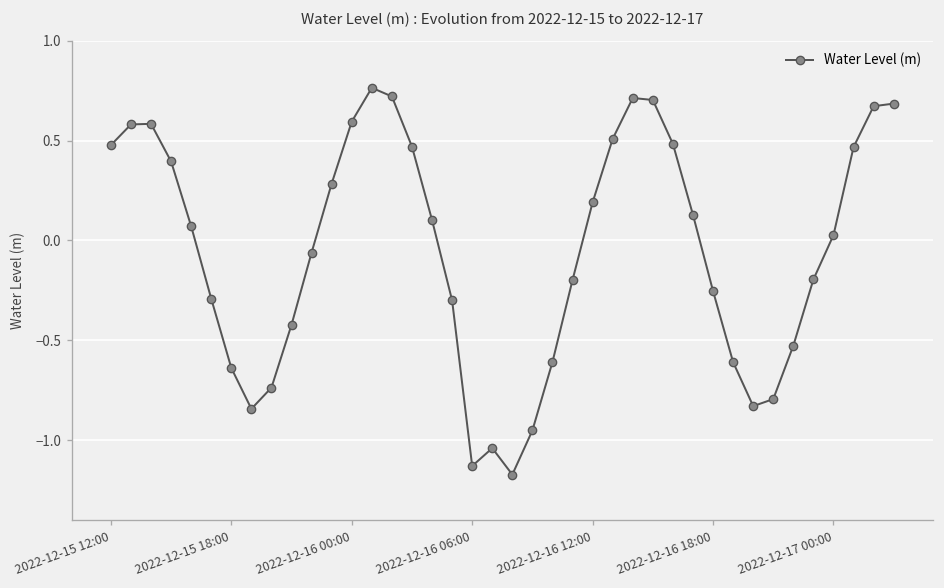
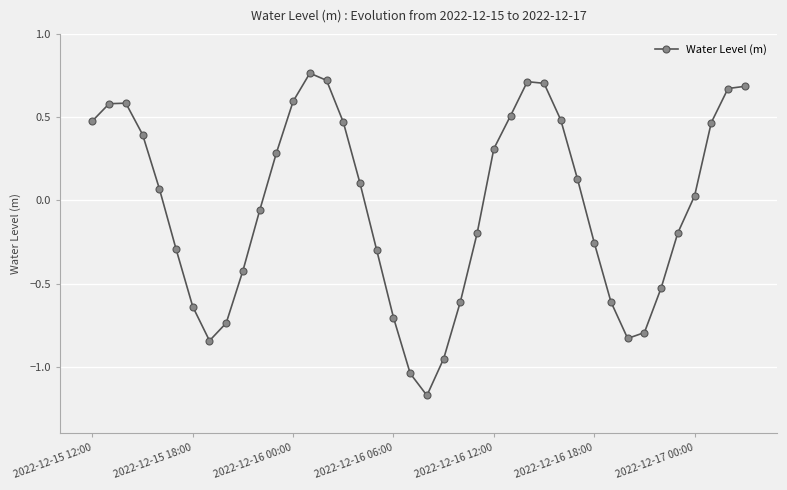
  {
    "2022-12-15 12:00": 0.48,
    "2022-12-15 18:00": -0.64,
    "2022-12-16 00:00": 0.59,
-   "2022-12-16 06:00": -1.13,
-   "2022-12-16 12:00": 0.19,
+   "2022-12-16 06:00": -0.70,
+   "2022-12-16 12:00": 0.31,
    "2022-12-16 18:00": -0.25,
    "2022-12-17 00:00": 0.03
  }
